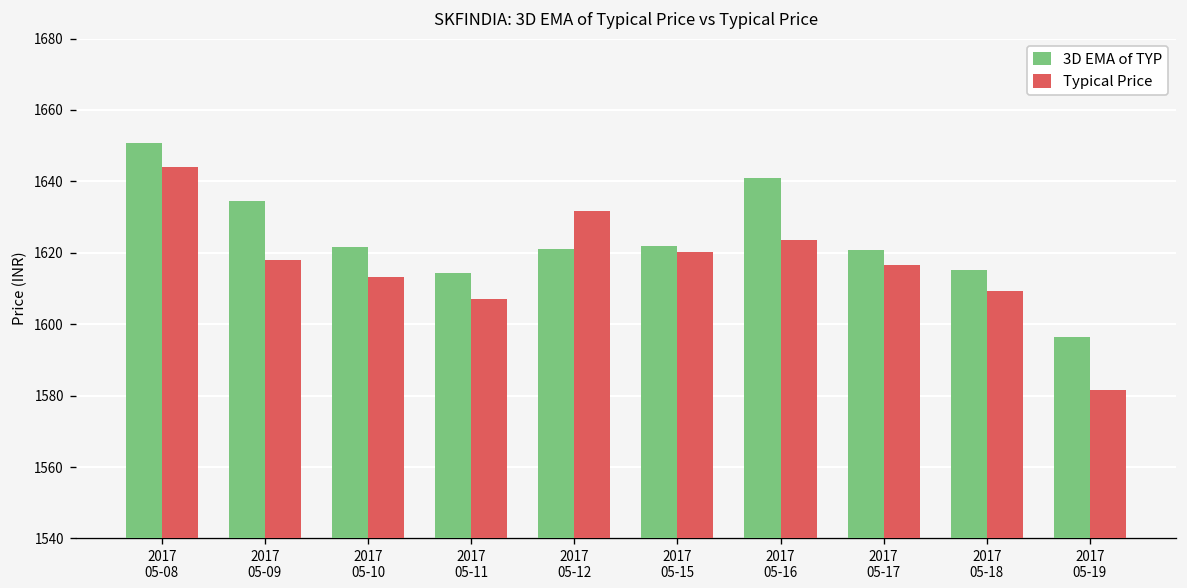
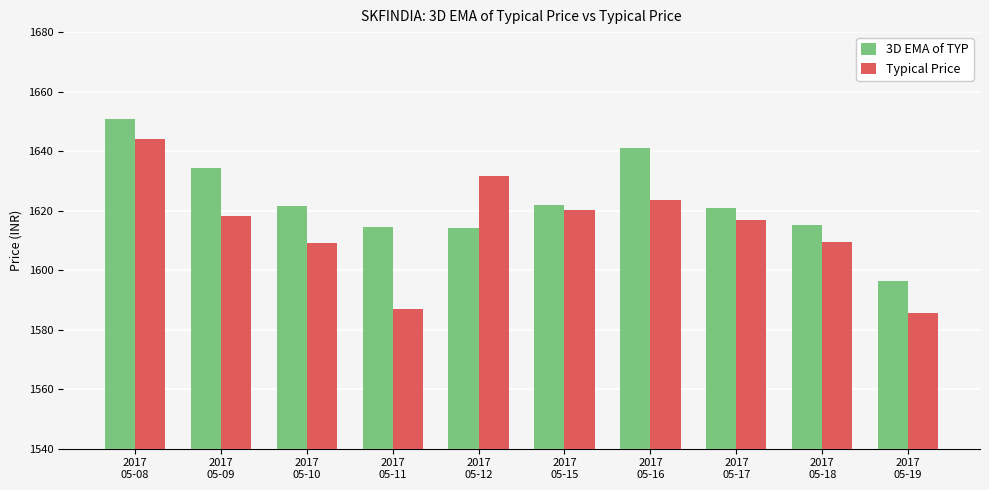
  {
    "3D EMA of TYP": {
      "2017 05-08": 1651,
      "2017 05-09": 1634,
      "2017 05-10": 1622,
      "2017 05-11": 1614,
-     "2017 05-12": 1621,
+     "2017 05-12": 1614,
      "2017 05-15": 1622,
      "2017 05-16": 1641,
      "2017 05-17": 1621,
      "2017 05-18": 1615,
      "2017 05-19": 1596
    },
    "Typical Price": {
      "2017 05-08": 1644,
      "2017 05-09": 1618,
-     "2017 05-10": 1613,
-     "2017 05-11": 1607,
+     "2017 05-10": 1609,
+     "2017 05-11": 1587,
      "2017 05-12": 1632,
      "2017 05-15": 1620,
      "2017 05-16": 1624,
      "2017 05-17": 1617,
      "2017 05-18": 1609,
-     "2017 05-19": 1582
+     "2017 05-19": 1586
    }
  }
